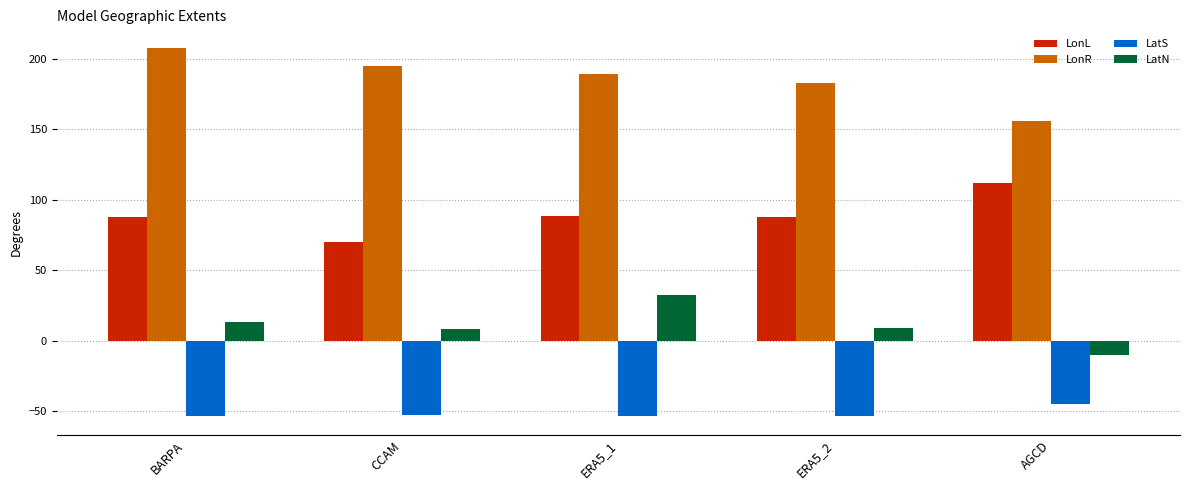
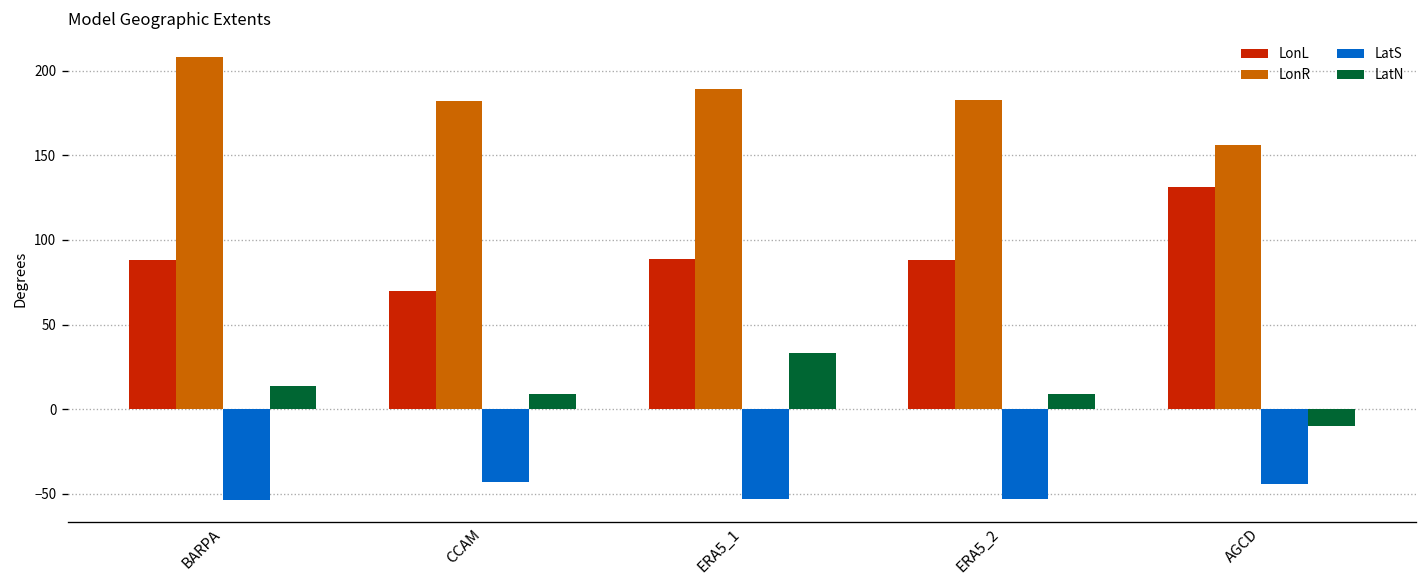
  {
    "LonL": {
      "BARPA": 88,
      "CCAM": 70,
      "ERA5_1": 89,
      "ERA5_2": 88,
-     "AGCD": 112
+     "AGCD": 131
    },
    "LonR": {
      "BARPA": 208,
-     "CCAM": 195,
+     "CCAM": 182,
      "ERA5_1": 189,
      "ERA5_2": 183,
      "AGCD": 156
    },
    "LatS": {
      "BARPA": -54,
-     "CCAM": -52,
+     "CCAM": -43,
      "ERA5_1": -53,
      "ERA5_2": -53,
      "AGCD": -45
    },
    "LatN": {
      "BARPA": 14,
      "CCAM": 9,
      "ERA5_1": 33,
      "ERA5_2": 9,
      "AGCD": -10
    }
  }
